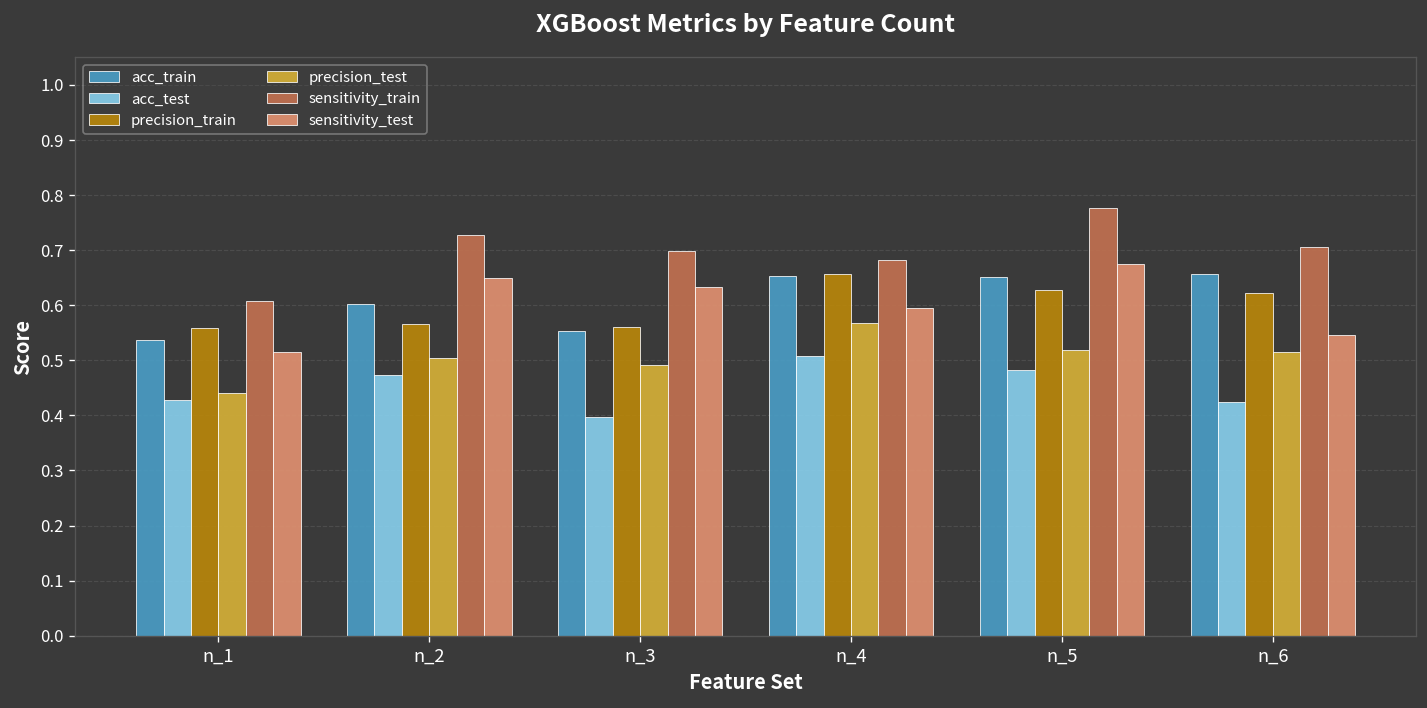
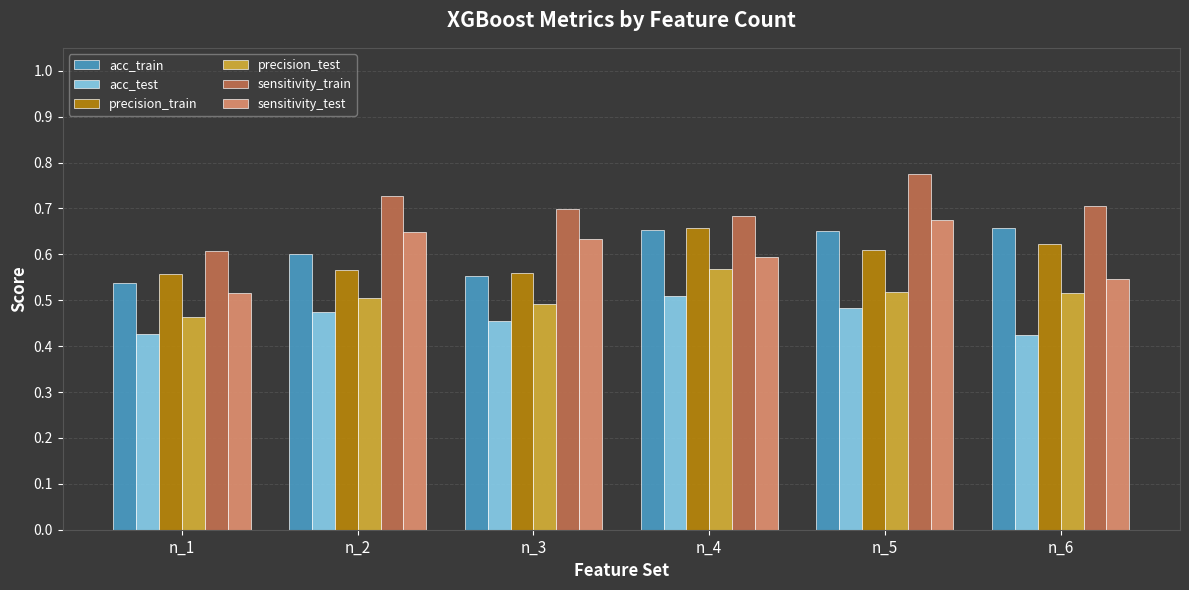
  {
    "acc_train": {
      "n_1": 0.54,
      "n_2": 0.60,
      "n_3": 0.55,
      "n_4": 0.65,
      "n_5": 0.65,
      "n_6": 0.66
    },
    "acc_test": {
      "n_1": 0.43,
      "n_2": 0.47,
-     "n_3": 0.40,
+     "n_3": 0.46,
      "n_4": 0.51,
      "n_5": 0.48,
      "n_6": 0.42
    },
    "precision_train": {
      "n_1": 0.56,
      "n_2": 0.57,
      "n_3": 0.56,
      "n_4": 0.66,
-     "n_5": 0.63,
+     "n_5": 0.61,
      "n_6": 0.62
    },
    "precision_test": {
-     "n_1": 0.44,
+     "n_1": 0.46,
      "n_2": 0.50,
      "n_3": 0.49,
      "n_4": 0.57,
      "n_5": 0.52,
      "n_6": 0.52
    }
  }
